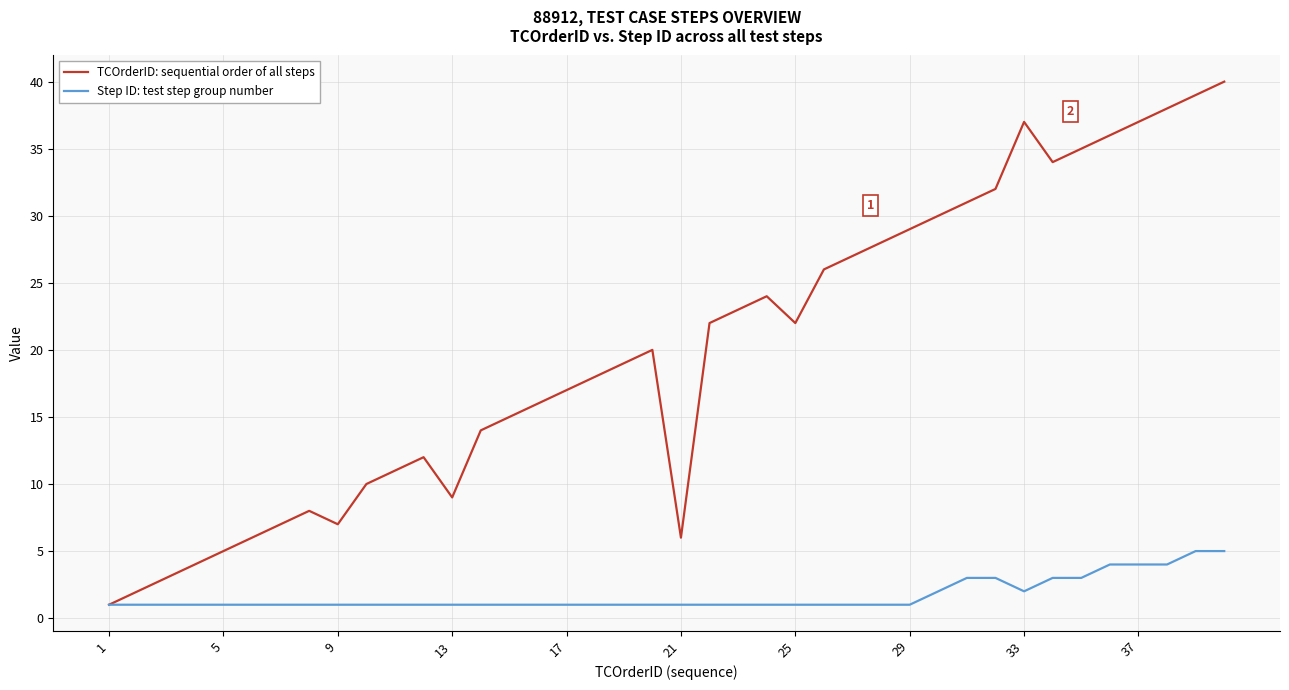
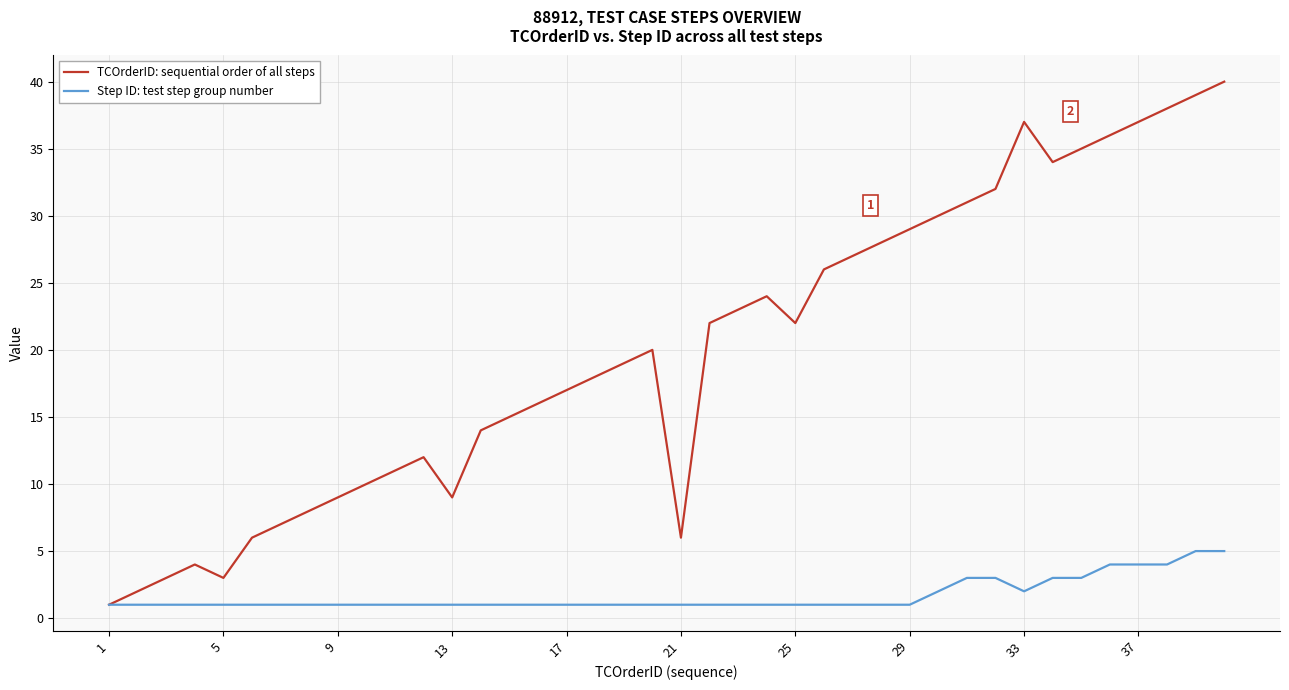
  {
    "TCOrderID: sequential order of all steps": {
-     "5": 5,
-     "9": 7,
+     "5": 3,
+     "9": 9,
      "13": 9,
      "17": 17,
      "21": 6,
      "25": 22,
      "29": 29,
      "33": 37,
      "37": 37
    },
    "Step ID: test step group number": {
      "5": 1,
      "9": 1,
      "13": 1,
      "17": 1,
      "21": 1,
      "25": 1,
      "29": 1,
      "33": 2,
      "37": 4
    }
  }
